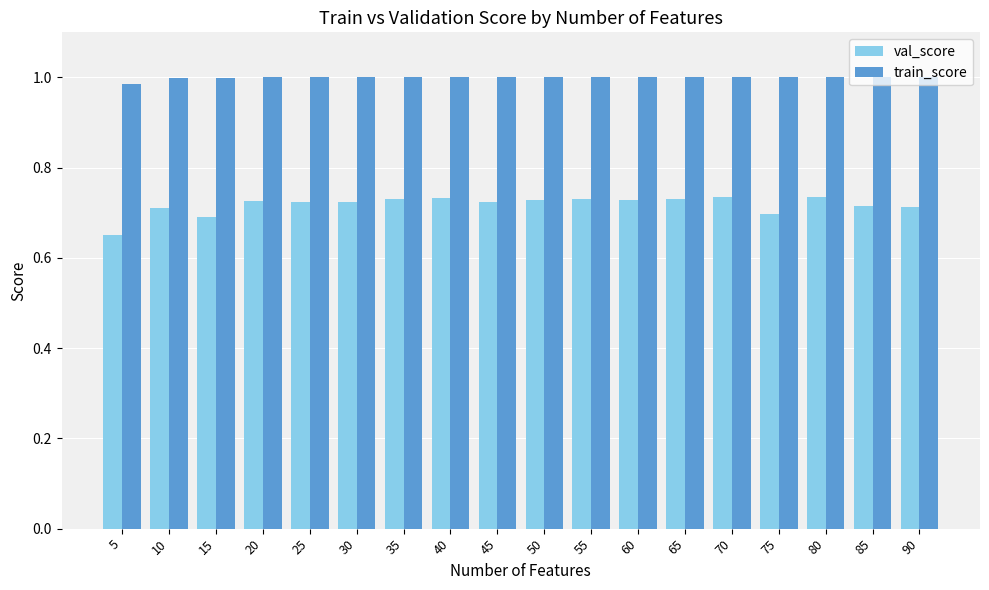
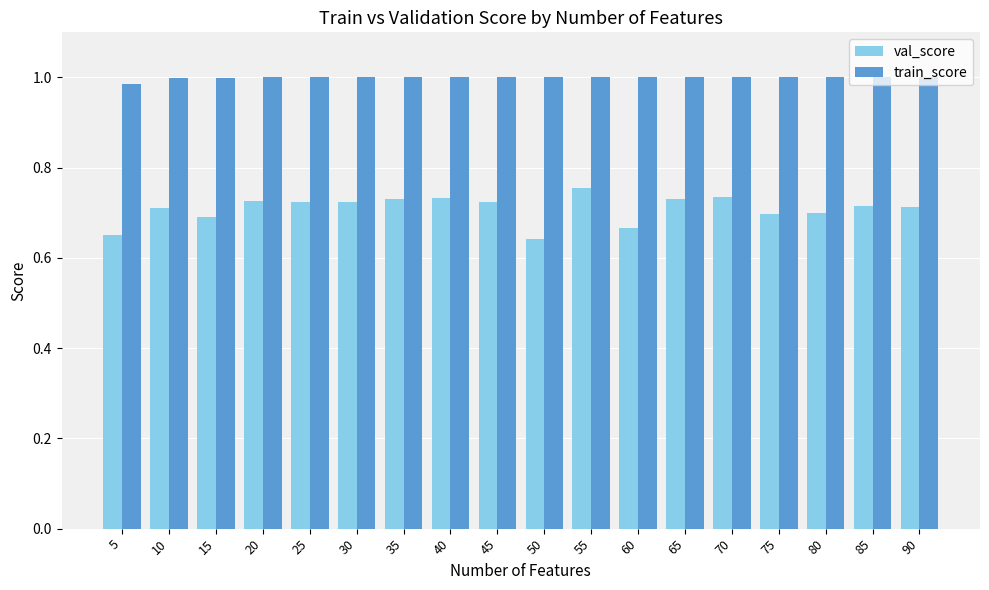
  {
    "val_score": {
      "5": 0.65,
      "10": 0.71,
      "15": 0.69,
      "20": 0.73,
      "25": 0.72,
      "30": 0.72,
      "35": 0.73,
      "40": 0.73,
      "45": 0.72,
-     "50": 0.73,
-     "55": 0.73,
-     "60": 0.73,
+     "50": 0.64,
+     "55": 0.76,
+     "60": 0.67,
      "65": 0.73,
      "70": 0.73,
      "75": 0.70,
-     "80": 0.73,
+     "80": 0.70,
      "85": 0.72,
      "90": 0.71
    },
    "train_score": {
      "5": 0.98,
      "10": 1.00,
      "15": 1.00,
      "20": 1.00,
      "25": 1.00,
      "30": 1.00,
      "35": 1.00,
      "40": 1.00,
      "45": 1.00,
      "50": 1.00,
      "55": 1.00,
      "60": 1.00,
      "65": 1.00,
      "70": 1.00,
      "75": 1.00,
      "80": 1.00
    }
  }
